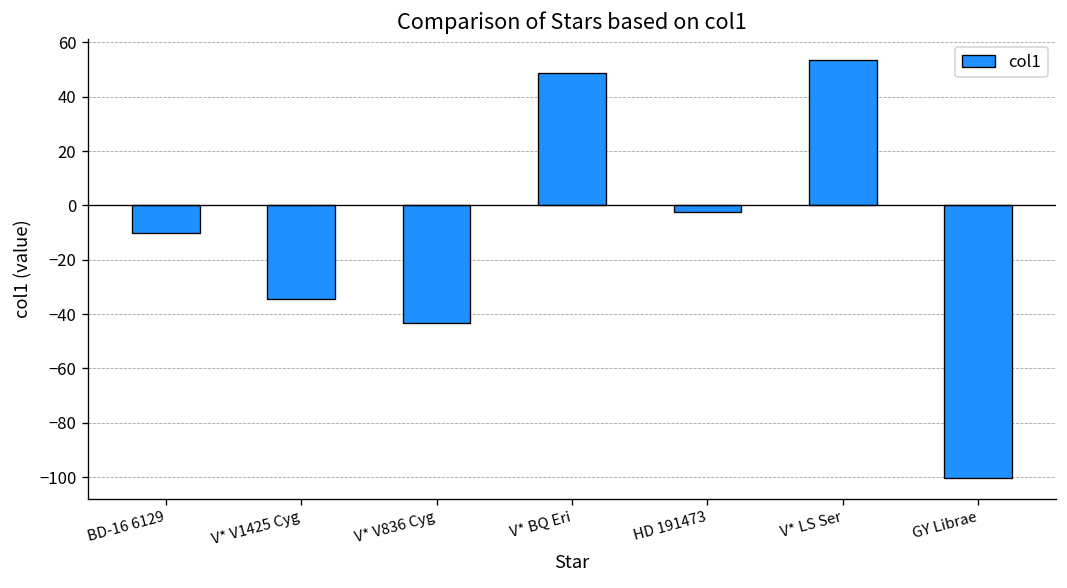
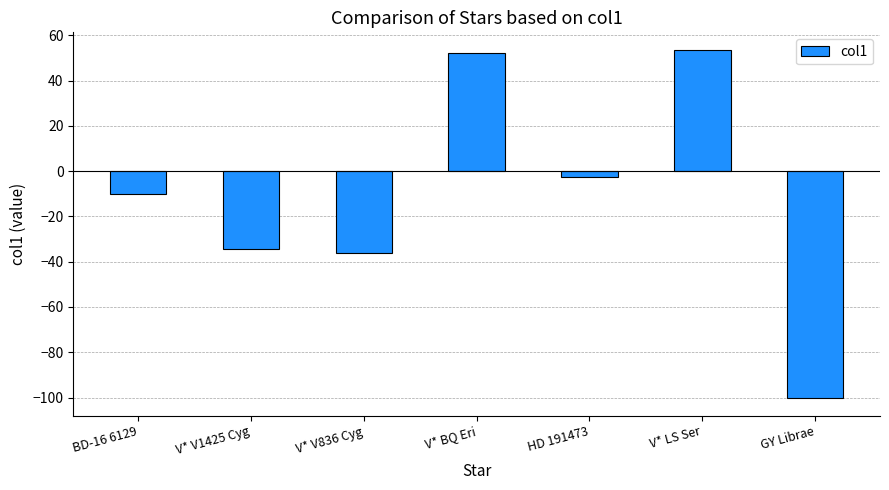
  {
    "BD-16 6129": -10,
    "V* V1425 Cyg": -35,
-   "V* V836 Cyg": -43,
-   "V* BQ Eri": 49,
+   "V* V836 Cyg": -36,
+   "V* BQ Eri": 52,
    "HD 191473": -3,
    "V* LS Ser": 54,
    "GY Librae": -100
  }
